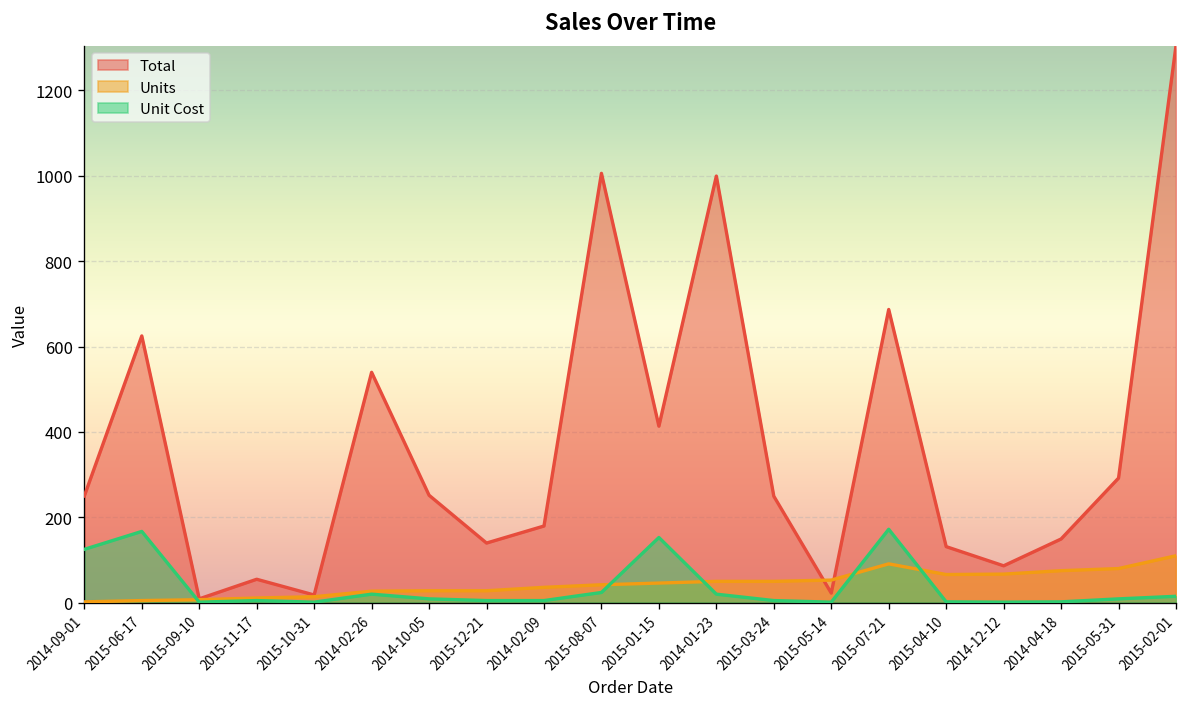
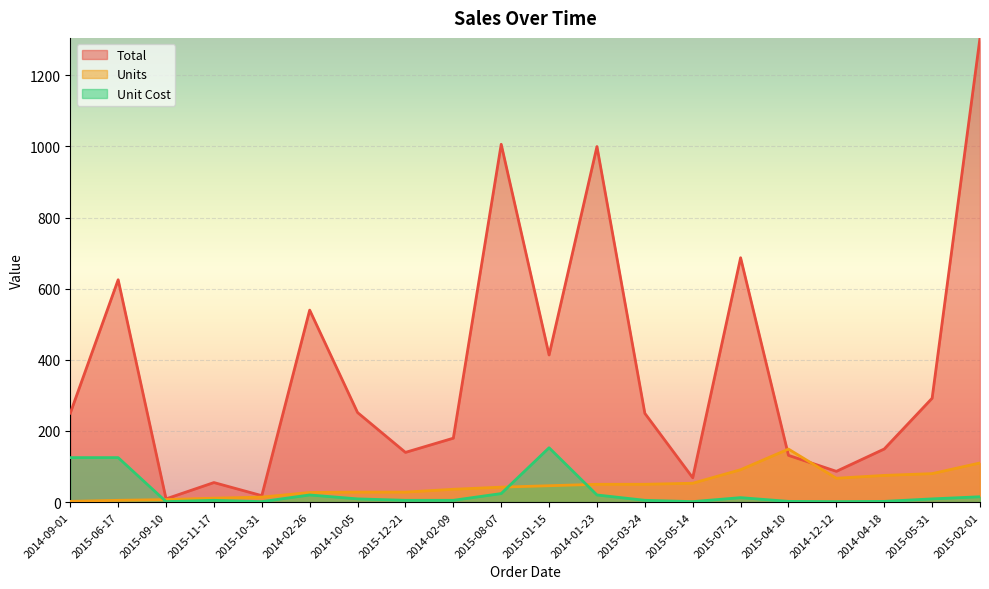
  {
    "Total": {
      "2014-09-01": 250,
      "2015-06-17": 630,
      "2015-11-17": 50,
      "2014-02-26": 540,
      "2014-10-05": 250,
      "2015-12-21": 140,
      "2014-02-09": 180,
      "2015-08-07": 1010,
      "2015-01-15": 410,
      "2014-01-23": 1000,
      "2015-03-24": 250,
-     "2015-05-14": 20,
+     "2015-05-14": 70,
      "2015-07-21": 690,
      "2015-04-10": 130,
      "2014-12-12": 90,
      "2014-04-18": 150,
      "2015-05-31": 290,
      "2015-02-01": 1310
    },
    "Units": {
      "2014-09-01": 0,
      "2015-06-17": 10,
      "2014-10-05": 30,
      "2015-12-21": 30,
      "2014-02-09": 40,
      "2015-08-07": 40,
      "2015-01-15": 50,
      "2014-01-23": 50,
      "2015-03-24": 50,
      "2015-05-14": 50,
      "2015-07-21": 90,
-     "2015-04-10": 70,
+     "2015-04-10": 150,
      "2014-12-12": 70,
      "2014-04-18": 80,
      "2015-05-31": 80,
      "2015-02-01": 110
    },
    "Unit Cost": {
      "2014-09-01": 130,
-     "2015-06-17": 170,
+     "2015-06-17": 130,
      "2015-10-31": 0,
      "2014-10-05": 10,
      "2015-12-21": 0,
      "2014-02-09": 0,
      "2015-08-07": 20,
      "2015-01-15": 150,
      "2014-01-23": 20,
      "2015-03-24": 0,
      "2015-05-14": 0,
-     "2015-07-21": 170,
+     "2015-07-21": 10,
      "2015-04-10": 0,
      "2014-12-12": 0,
      "2014-04-18": 0,
      "2015-05-31": 10,
      "2015-02-01": 20
    }
  }
